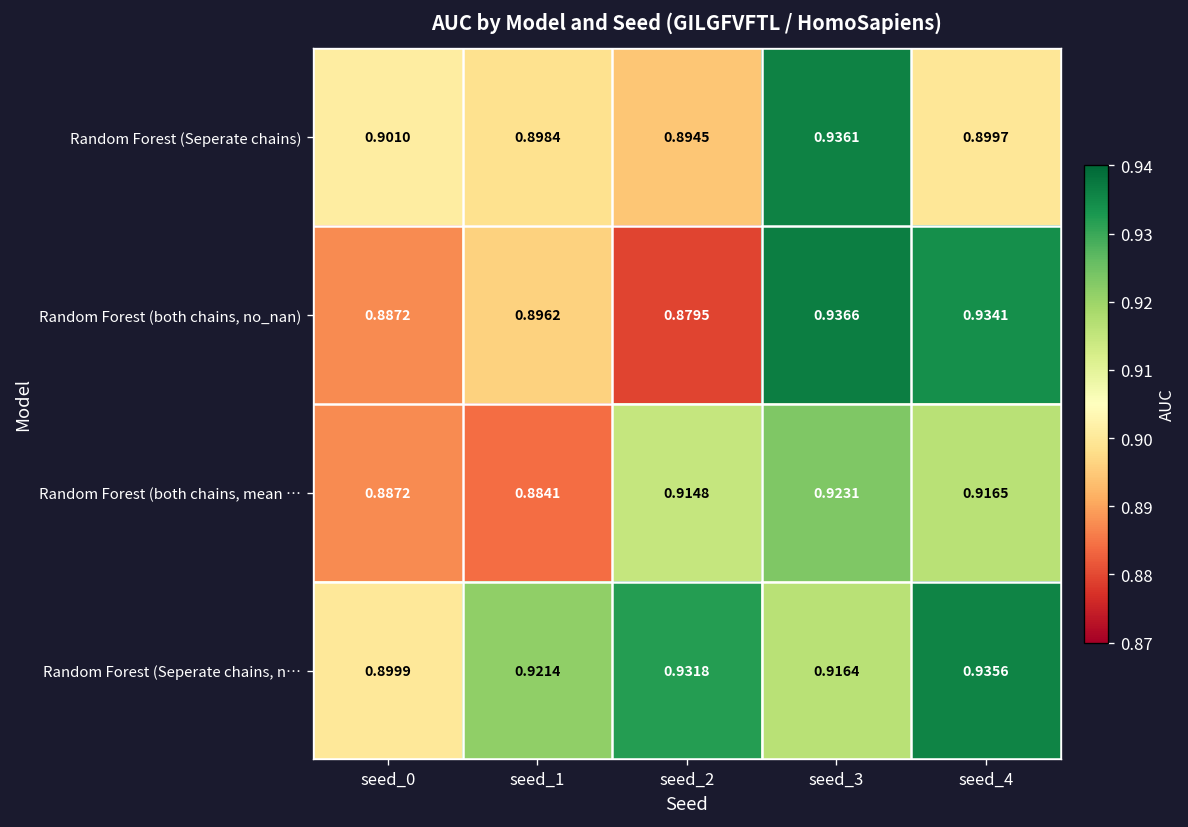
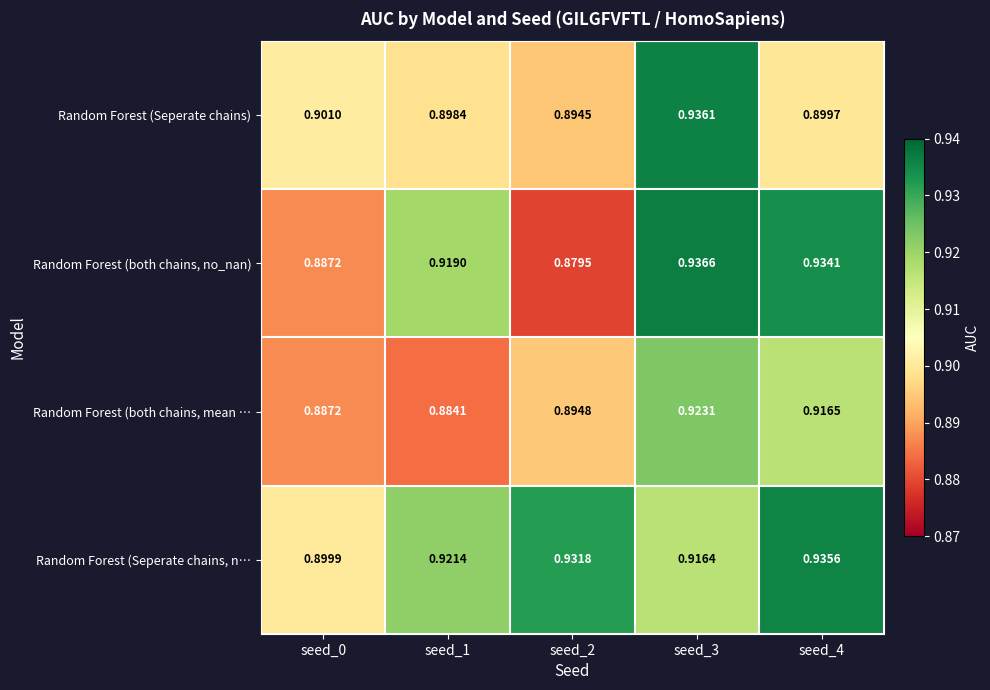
  {
    "Random Forest (Seperate chains)": {
      "seed_0": 0.9010,
      "seed_1": 0.8984,
      "seed_2": 0.8945,
      "seed_3": 0.9361,
      "seed_4": 0.8997
    },
    "Random Forest (both chains, no_nan)": {
      "seed_0": 0.8872,
-     "seed_1": 0.8962,
+     "seed_1": 0.9190,
      "seed_2": 0.8795,
      "seed_3": 0.9366,
      "seed_4": 0.9341
    },
    "Random Forest (both chains, mean …": {
      "seed_0": 0.8872,
      "seed_1": 0.8841,
-     "seed_2": 0.9148,
+     "seed_2": 0.8948,
      "seed_3": 0.9231,
      "seed_4": 0.9165
    },
    "Random Forest (Seperate chains, n…": {
      "seed_0": 0.8999,
      "seed_1": 0.9214,
      "seed_2": 0.9318,
      "seed_3": 0.9164,
      "seed_4": 0.9356
    }
  }
